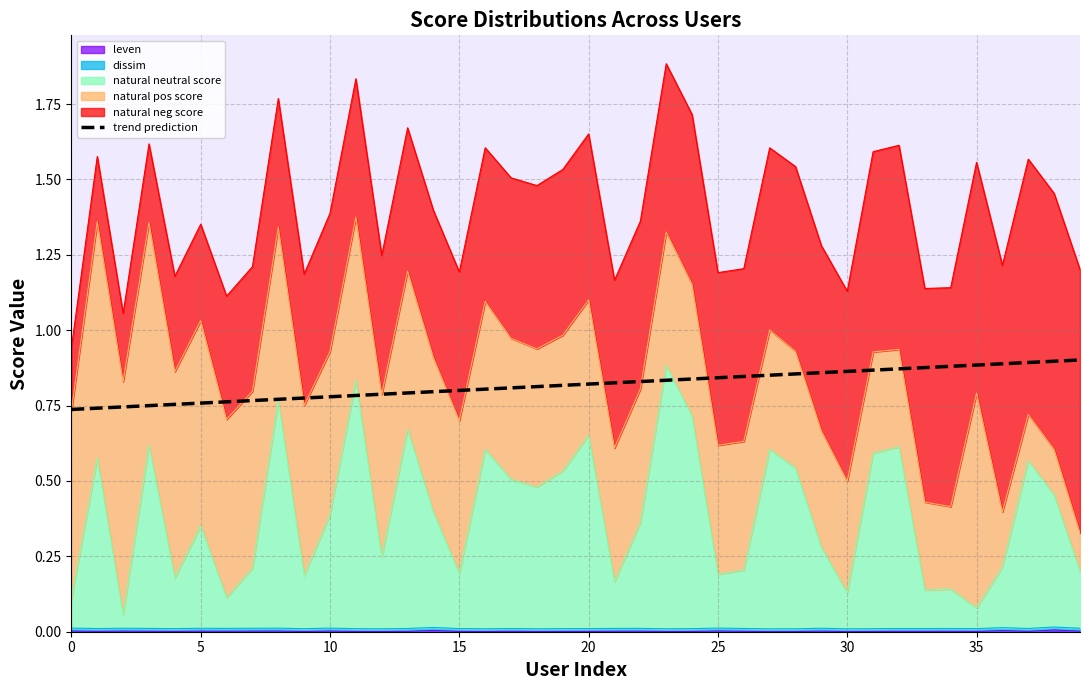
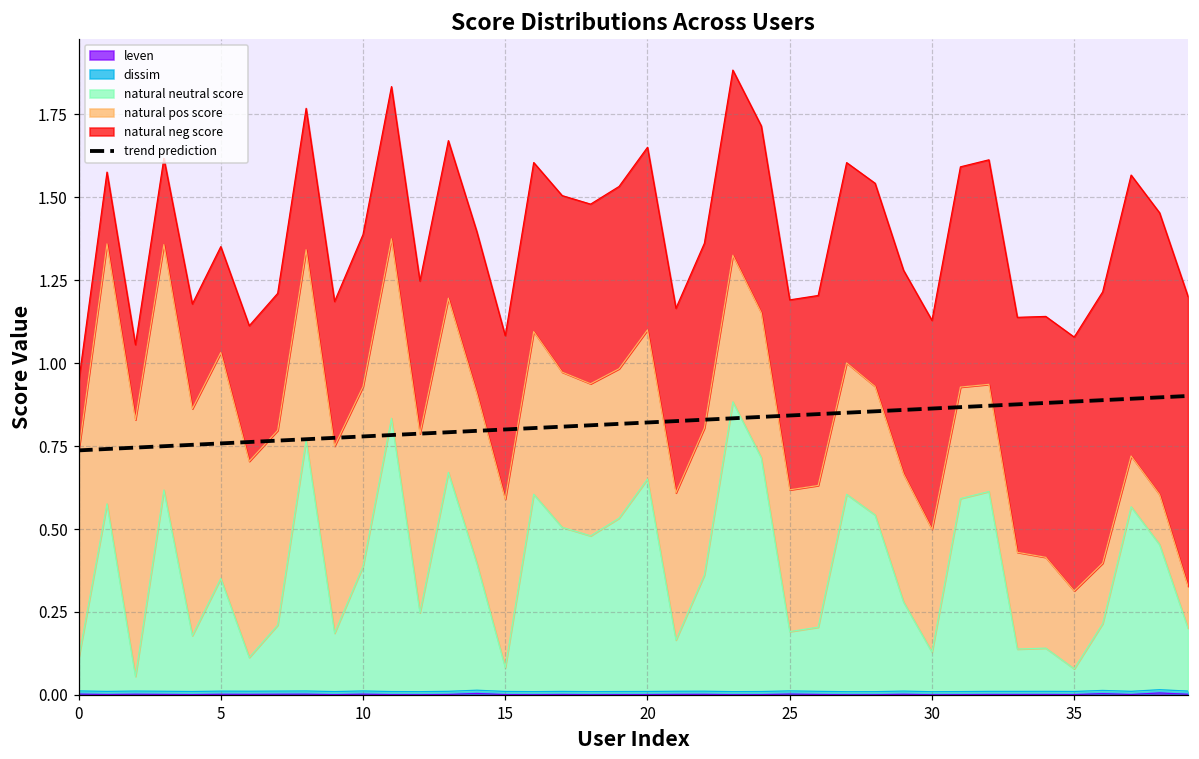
  {
    "leven": {
      "0": 0.00,
      "5": 0.00,
      "10": 0.00,
      "15": 0.00,
      "20": 0.00,
      "25": 0.00,
      "30": 0.00,
      "35": 0.00
    },
    "dissim": {
      "0": 0.01,
      "5": 0.01,
      "10": 0.01,
      "15": 0.01,
      "20": 0.01,
      "25": 0.01,
      "30": 0.01,
      "35": 0.01
    },
    "natural neutral score": {
      "0": 0.10,
      "5": 0.34,
      "10": 0.38,
-     "15": 0.18,
+     "15": 0.07,
      "20": 0.64,
      "25": 0.18,
      "30": 0.12,
      "35": 0.07
    },
    "natural pos score": {
      "5": 0.68,
      "10": 0.54,
      "15": 0.51,
      "20": 0.45,
      "25": 0.43,
      "30": 0.37,
-     "35": 0.71
+     "35": 0.23
    },
    "natural neg score": {
      "0": 0.21,
      "5": 0.32,
      "10": 0.46,
      "15": 0.49,
      "20": 0.55,
      "25": 0.57,
      "30": 0.63,
      "35": 0.77
    },
    "trend prediction": {
      "5": 0.76,
      "10": 0.78,
      "15": 0.80,
      "20": 0.82,
      "25": 0.84,
      "30": 0.86,
      "35": 0.88
    }
  }
